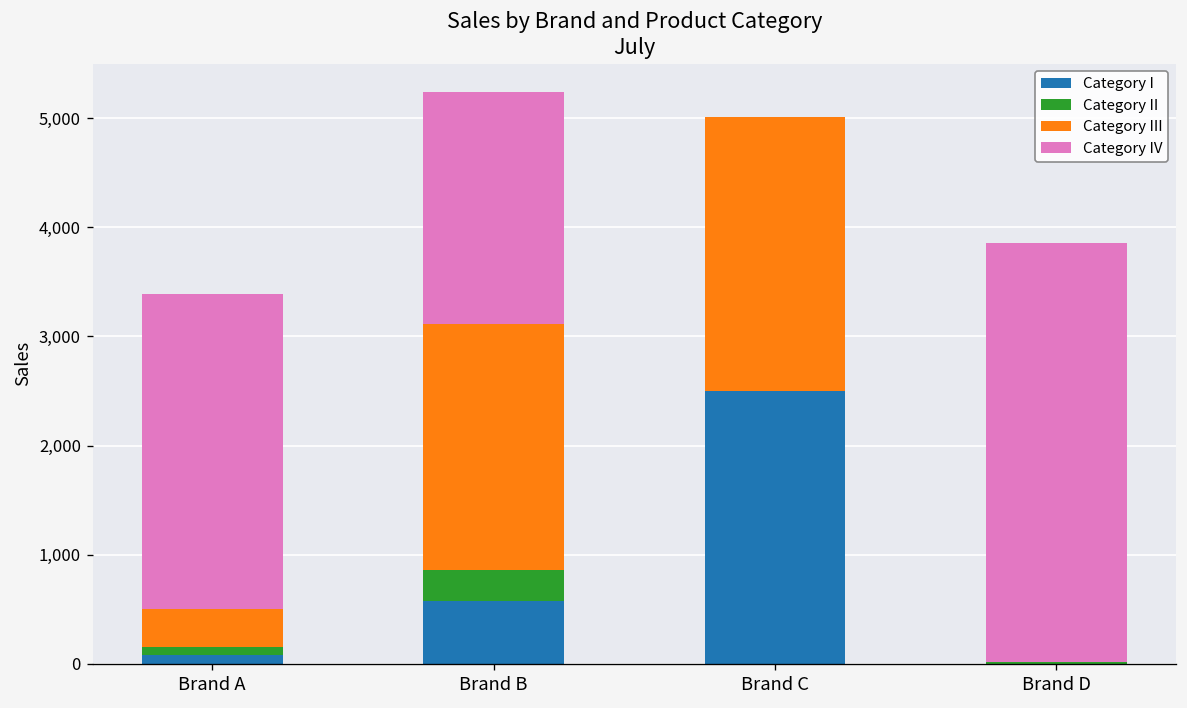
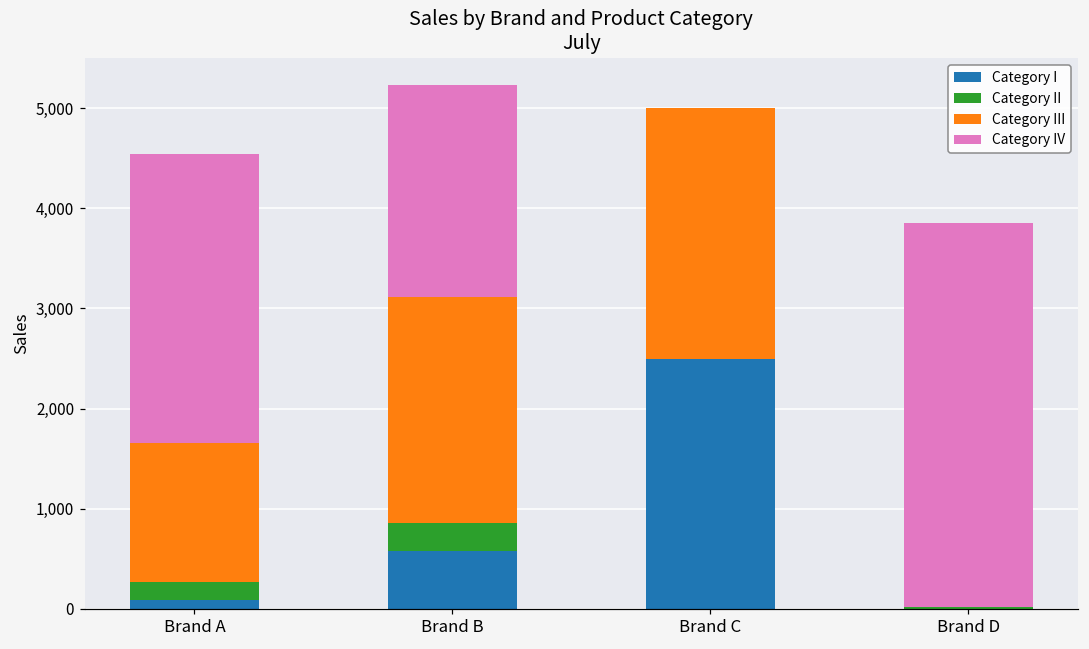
  {
    "Category I": {
      "Brand A": "100",
      "Brand B": "600",
      "Brand C": "2,500",
      "Brand D": "0"
    },
    "Category II": {
-     "Brand A": "100",
+     "Brand A": "200",
      "Brand B": "300",
      "Brand C": "0"
    },
    "Category III": {
-     "Brand A": "300",
+     "Brand A": "1,400",
      "Brand B": "2,300",
      "Brand C": "2,500",
      "Brand D": "0"
    },
    "Category IV": {
      "Brand A": "2,900",
      "Brand B": "2,100",
      "Brand C": "0",
      "Brand D": "3,800"
    }
  }
